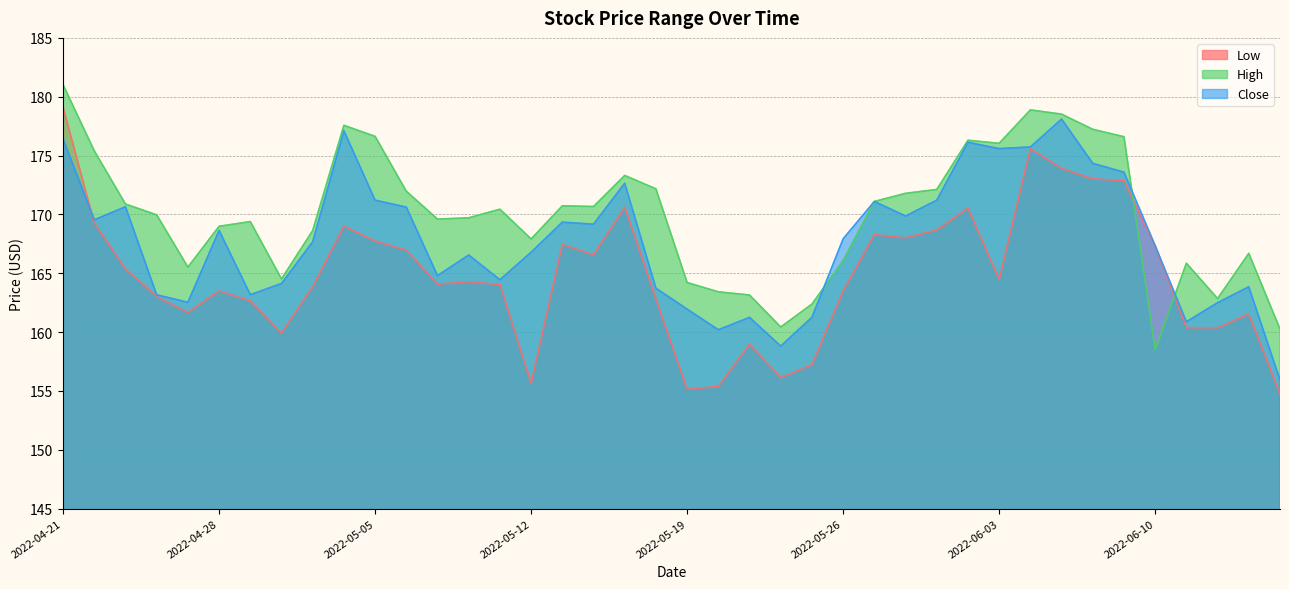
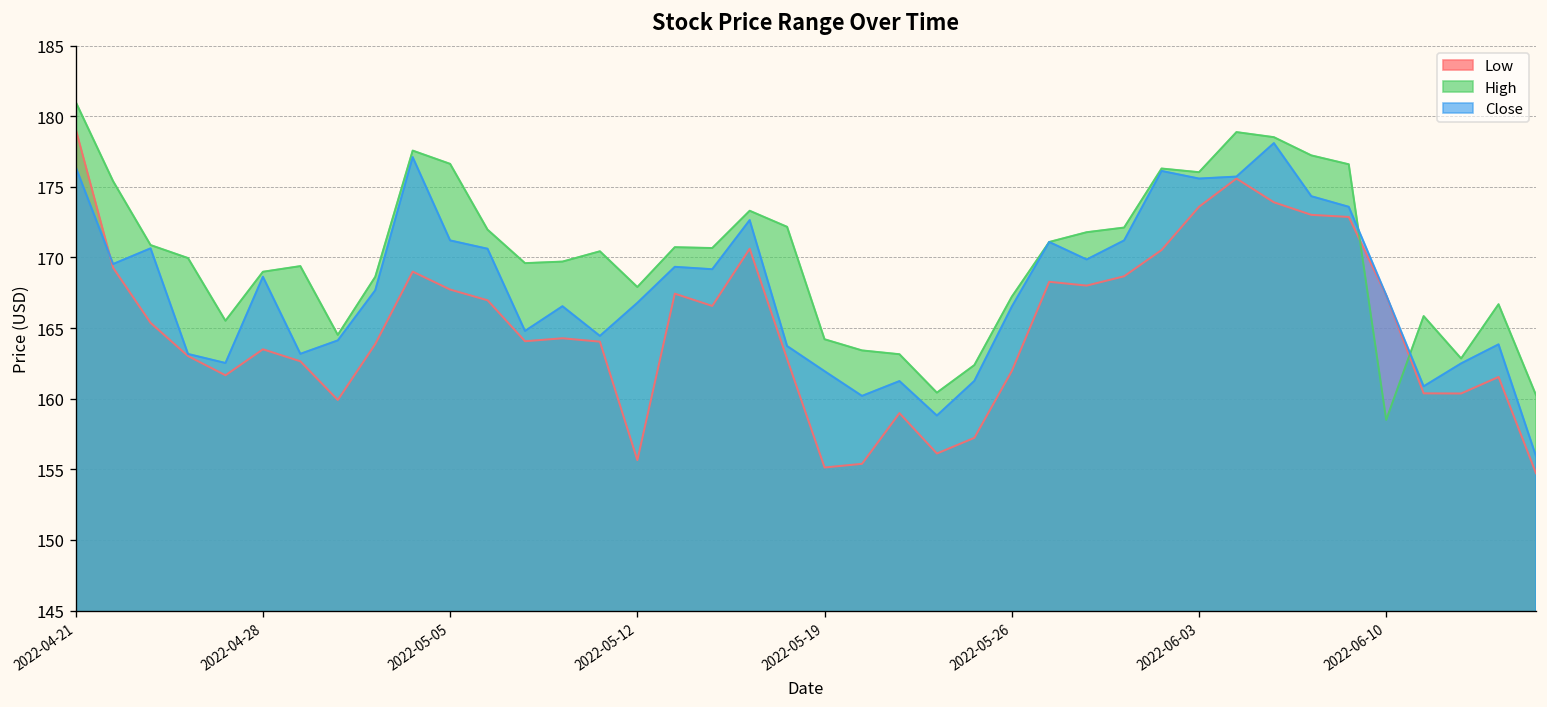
  {
    "Low": {
      "2022-04-21": 179.1,
      "2022-04-28": 163.5,
      "2022-05-05": 167.7,
      "2022-05-12": 155.7,
      "2022-05-19": 155.1,
-     "2022-05-26": 163.5,
-     "2022-06-03": 164.5
+     "2022-05-26": 162.0,
+     "2022-06-03": 173.6
    },
    "High": {
      "2022-04-21": 181.0,
      "2022-04-28": 169.0,
      "2022-05-05": 176.6,
      "2022-05-12": 167.9,
      "2022-05-19": 164.2,
-     "2022-05-26": 166.1,
+     "2022-05-26": 167.2,
      "2022-06-03": 176.0,
      "2022-06-10": 158.5
    },
    "Close": {
      "2022-04-21": 176.4,
      "2022-04-28": 168.6,
      "2022-05-05": 171.2,
      "2022-05-12": 166.8,
      "2022-05-19": 162.0,
-     "2022-05-26": 167.9,
+     "2022-05-26": 166.5,
      "2022-06-03": 175.6
    }
  }
